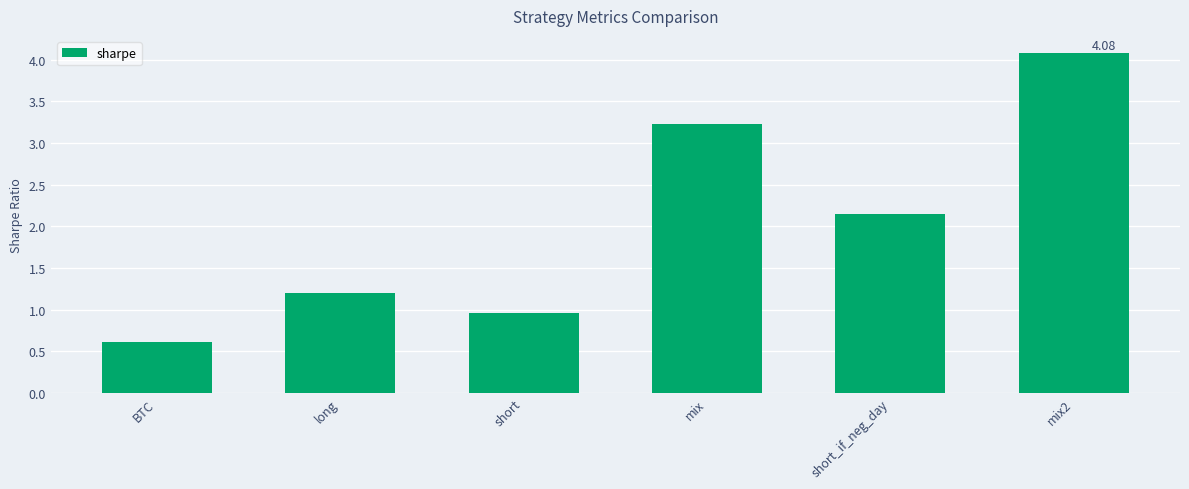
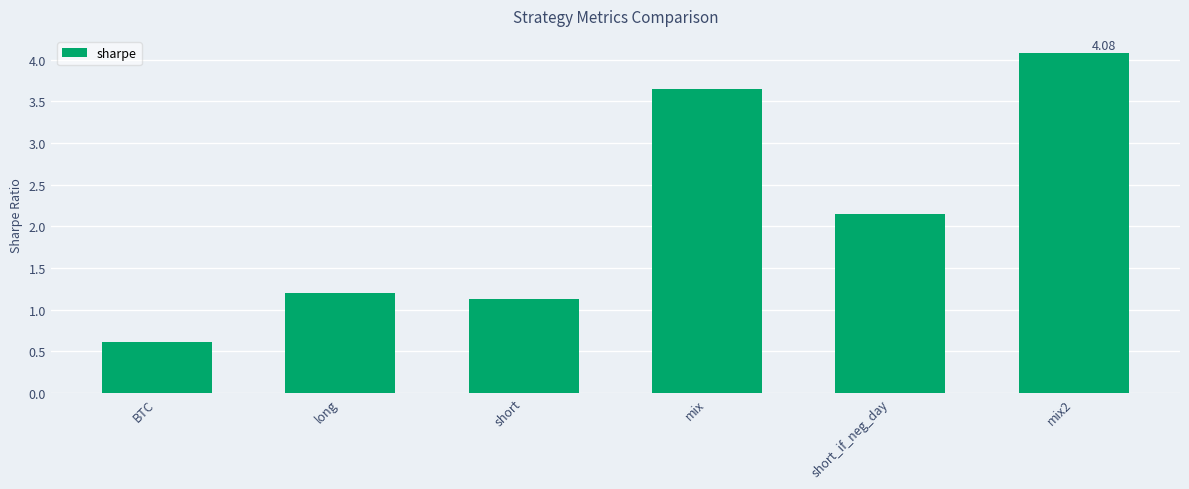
  {
    "BTC": 0.6,
    "long": 1.2,
-   "short": 1.0,
-   "mix": 3.2,
+   "short": 1.1,
+   "mix": 3.7,
    "short_if_neg_day": 2.2
  }
